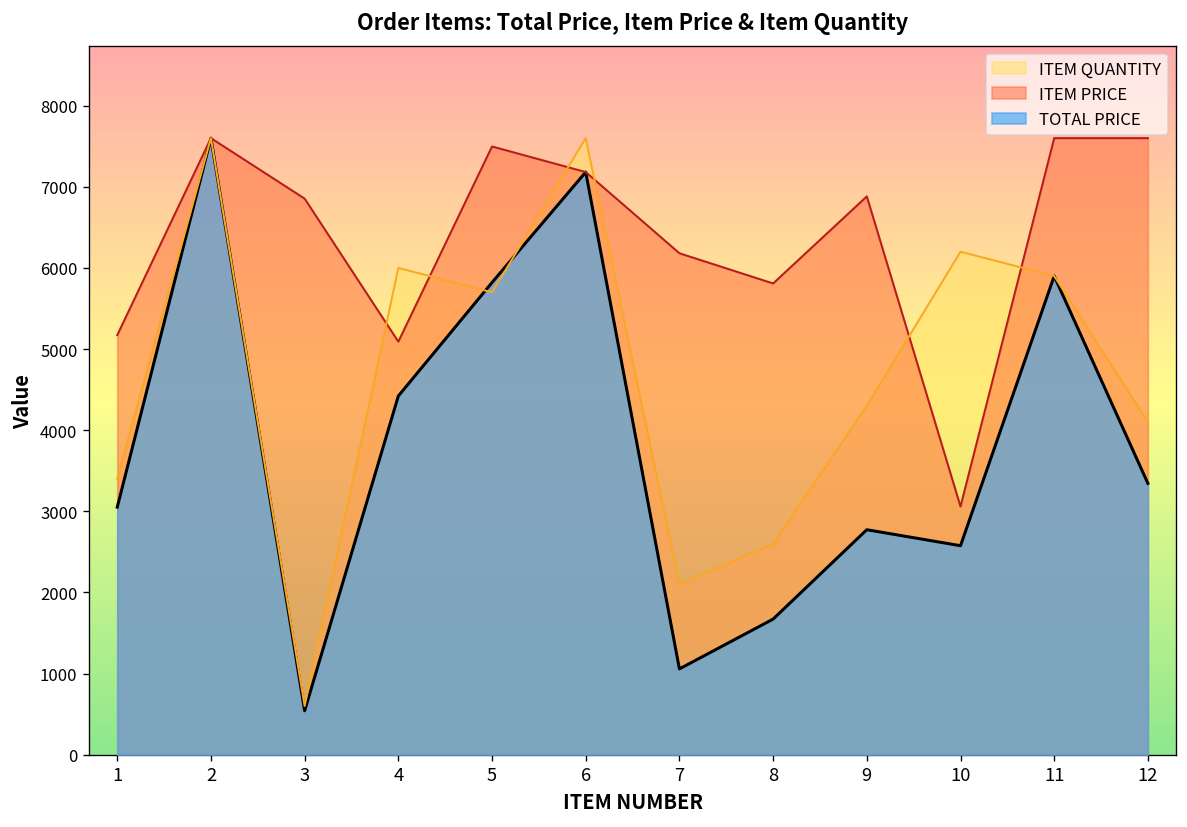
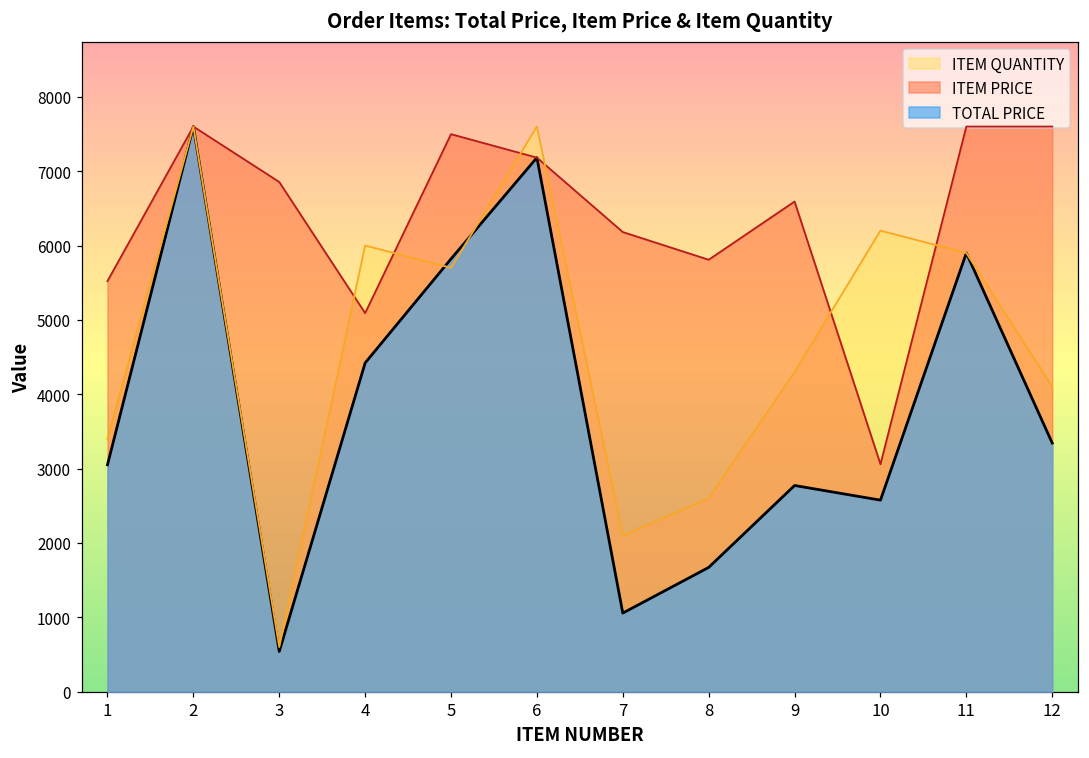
  {
    "ITEM QUANTITY": {
      "1": 3400,
      "3": 600,
      "4": 6000,
      "5": 5700,
      "6": 7600,
      "7": 2100,
      "8": 2600,
      "9": 4300,
      "10": 6200,
      "12": 4100
    },
    "ITEM PRICE": {
-     "1": 5200,
+     "1": 5500,
      "3": 6900,
      "4": 5100,
      "5": 7500,
      "7": 6200,
      "8": 5800,
-     "9": 6900,
+     "9": 6600,
      "10": 3100,
      "11": 7600,
      "12": 7600
    },
    "TOTAL PRICE": {
      "1": 3100,
      "3": 500,
      "4": 4400,
      "5": 5800,
      "7": 1100,
      "8": 1700,
      "9": 2800,
      "10": 2600,
      "12": 3300
    }
  }
